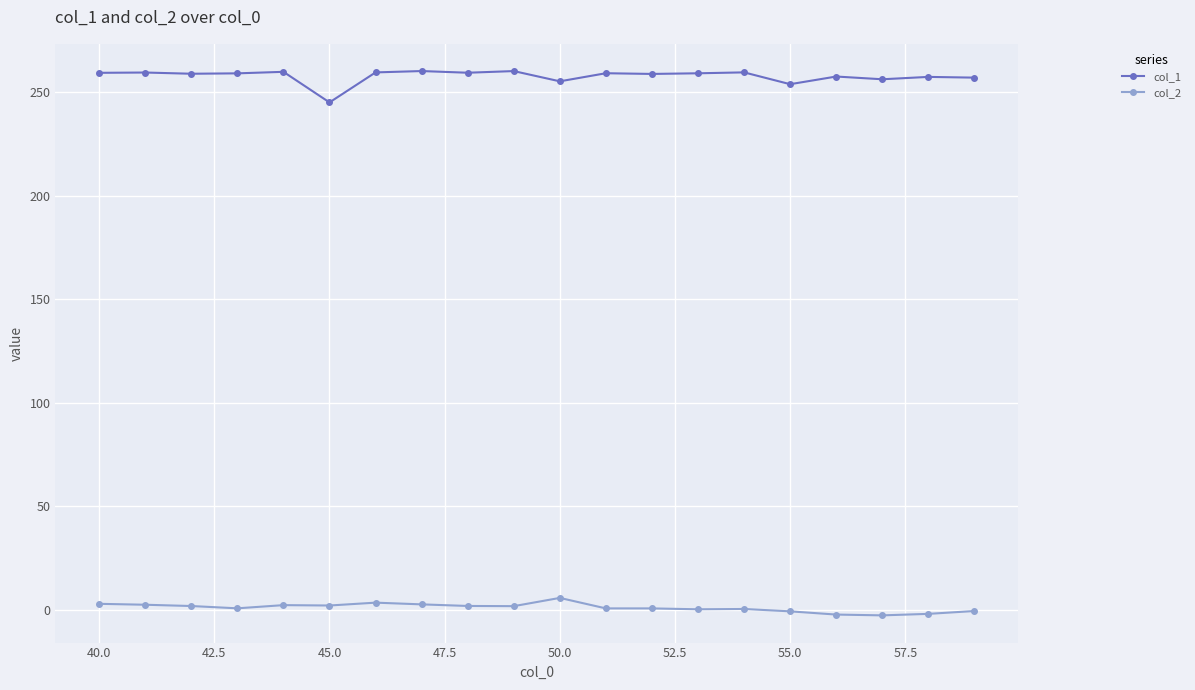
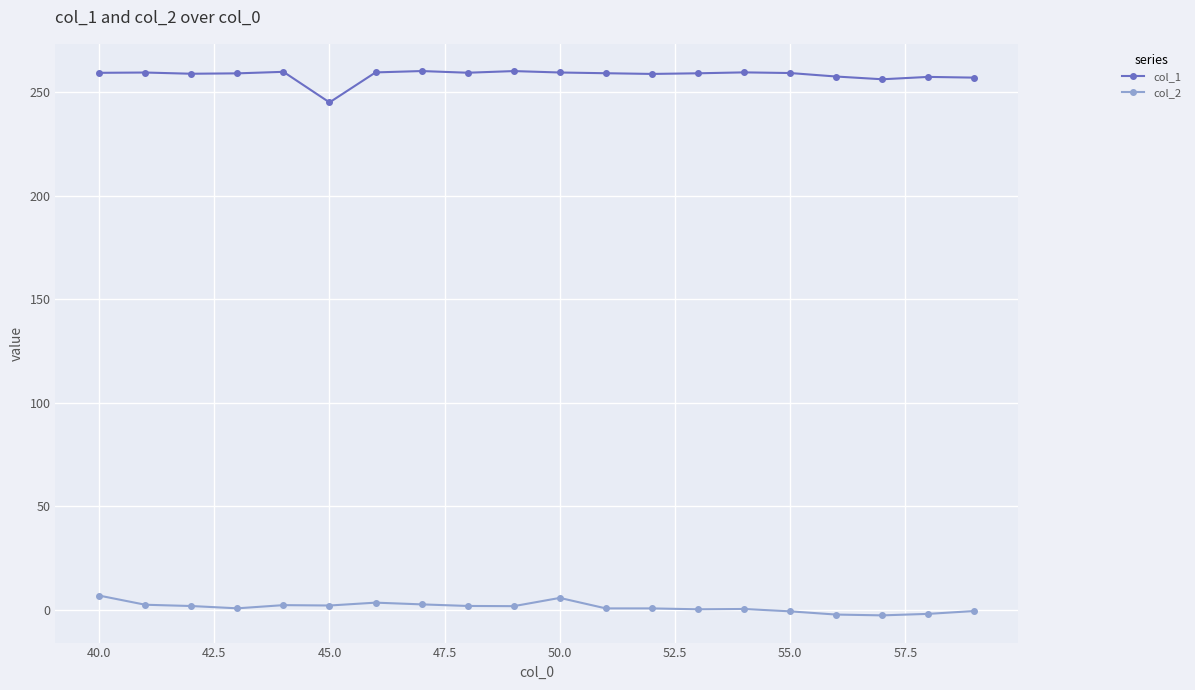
  {
    "col_1": {
      "40.0": 259,
      "45.0": 245,
-     "50.0": 255,
-     "55.0": 254
+     "50.0": 260,
+     "55.0": 259
    },
    "col_2": {
-     "40.0": 3,
+     "40.0": 7,
      "45.0": 2,
      "50.0": 6,
      "55.0": -1
    }
  }
